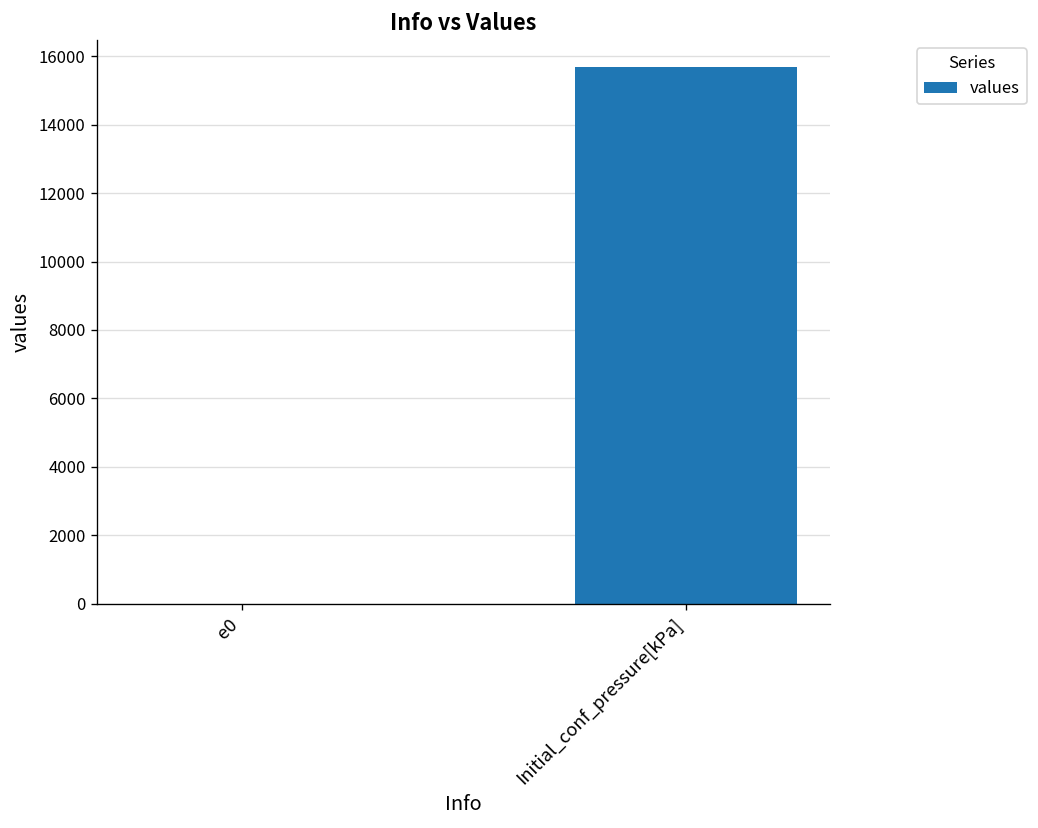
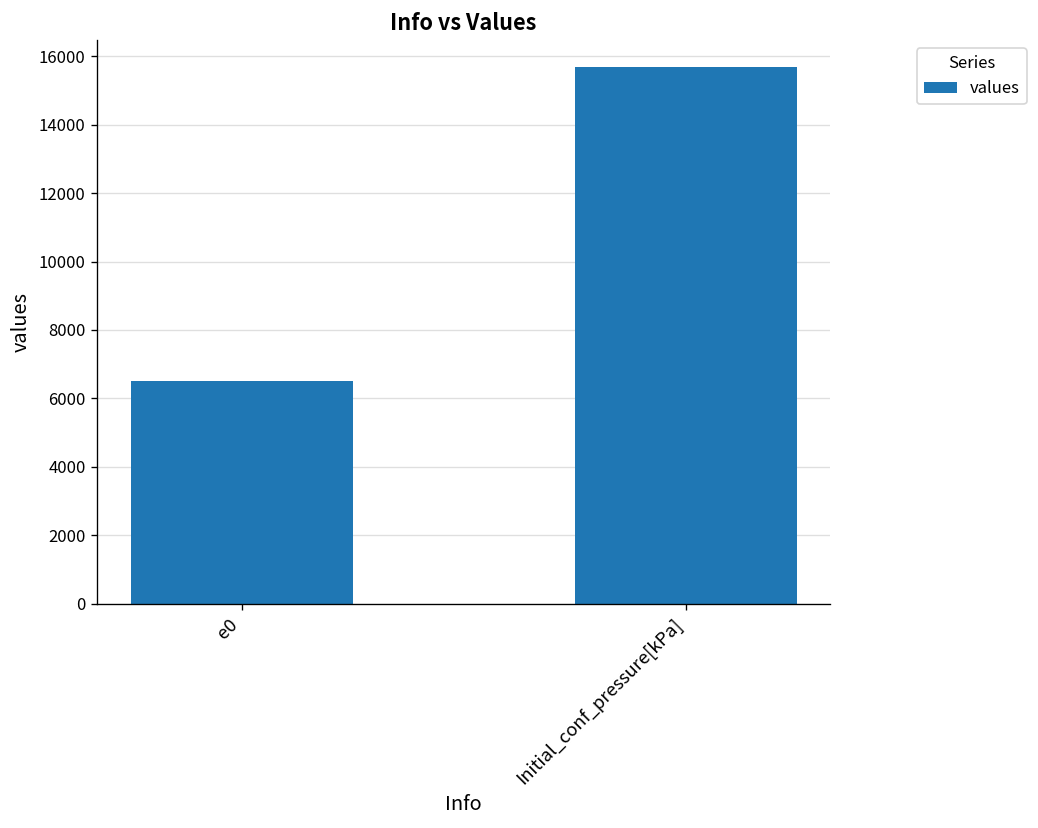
  {
-   "e0": 0,
+   "e0": 6500,
    "Initial_conf_pressure[kPa]": 15700
  }
